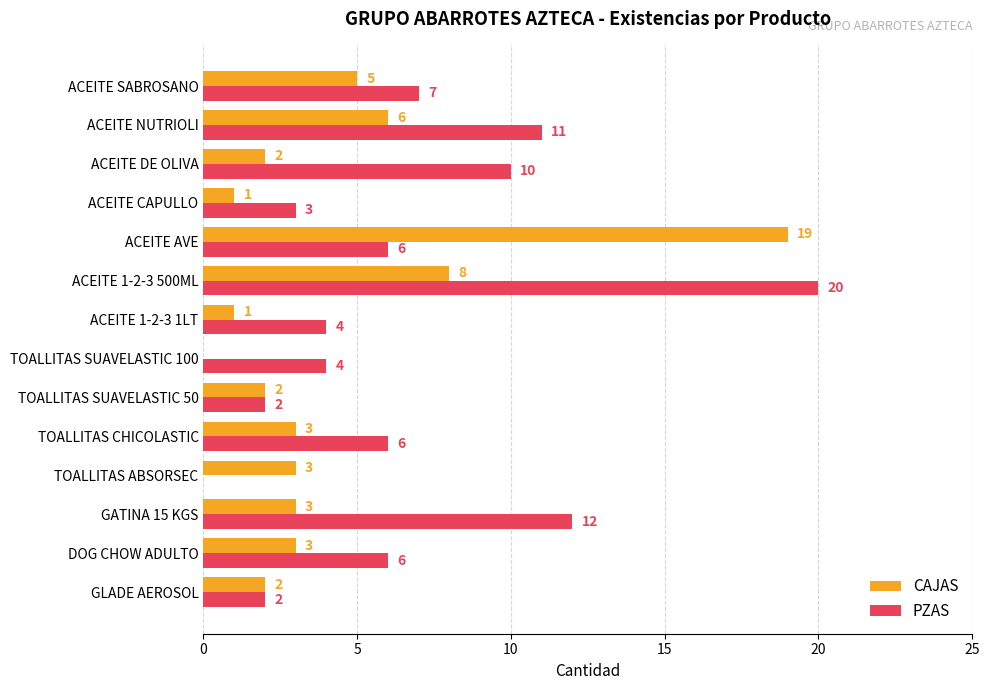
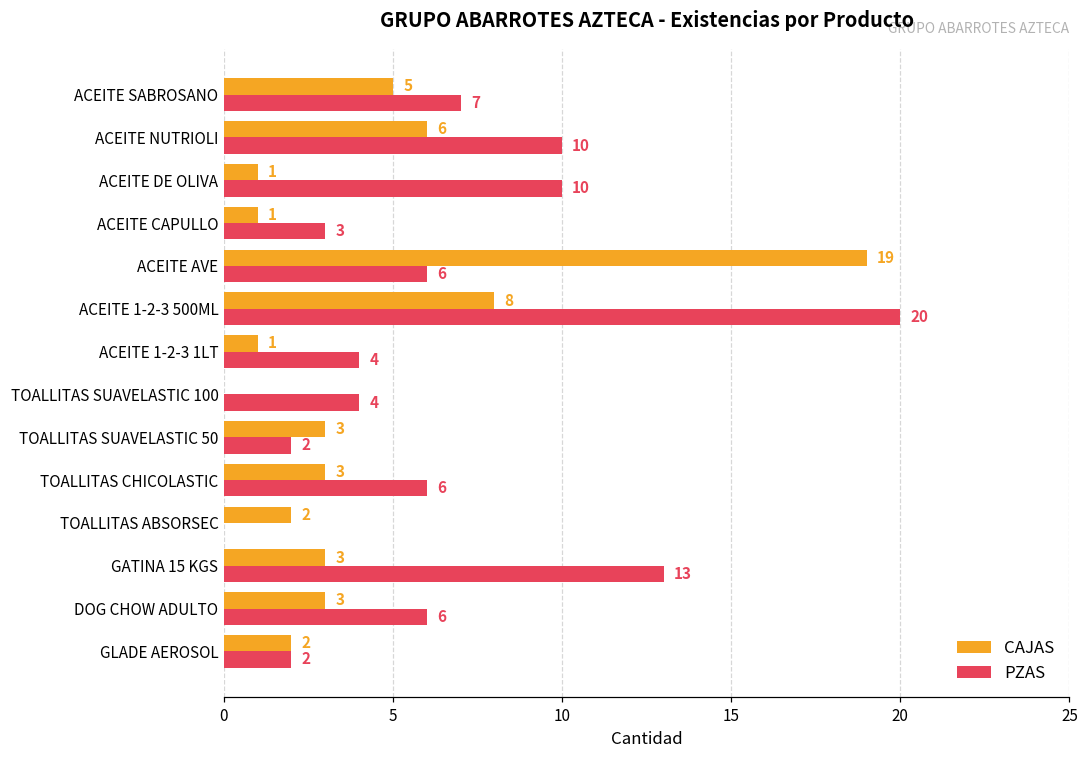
  {
    "CAJAS": {
      "ACEITE SABROSANO": 5,
      "ACEITE NUTRIOLI": 6,
-     "ACEITE DE OLIVA": 2,
+     "ACEITE DE OLIVA": 1,
      "ACEITE CAPULLO": 1,
      "ACEITE AVE": 19,
      "ACEITE 1-2-3 500ML": 8,
      "ACEITE 1-2-3 1LT": 1,
-     "TOALLITAS SUAVELASTIC 50": 2,
+     "TOALLITAS SUAVELASTIC 50": 3,
      "TOALLITAS CHICOLASTIC": 3,
-     "TOALLITAS ABSORSEC": 3,
+     "TOALLITAS ABSORSEC": 2,
      "GATINA 15 KGS": 3,
      "DOG CHOW ADULTO": 3,
      "GLADE AEROSOL": 2
    },
    "PZAS": {
      "ACEITE SABROSANO": 7,
-     "ACEITE NUTRIOLI": 11,
+     "ACEITE NUTRIOLI": 10,
      "ACEITE DE OLIVA": 10,
      "ACEITE CAPULLO": 3,
      "ACEITE AVE": 6,
      "ACEITE 1-2-3 500ML": 20,
      "ACEITE 1-2-3 1LT": 4,
      "TOALLITAS SUAVELASTIC 100": 4,
      "TOALLITAS SUAVELASTIC 50": 2,
      "TOALLITAS CHICOLASTIC": 6,
-     "GATINA 15 KGS": 12,
+     "GATINA 15 KGS": 13,
      "DOG CHOW ADULTO": 6,
      "GLADE AEROSOL": 2
    }
  }
